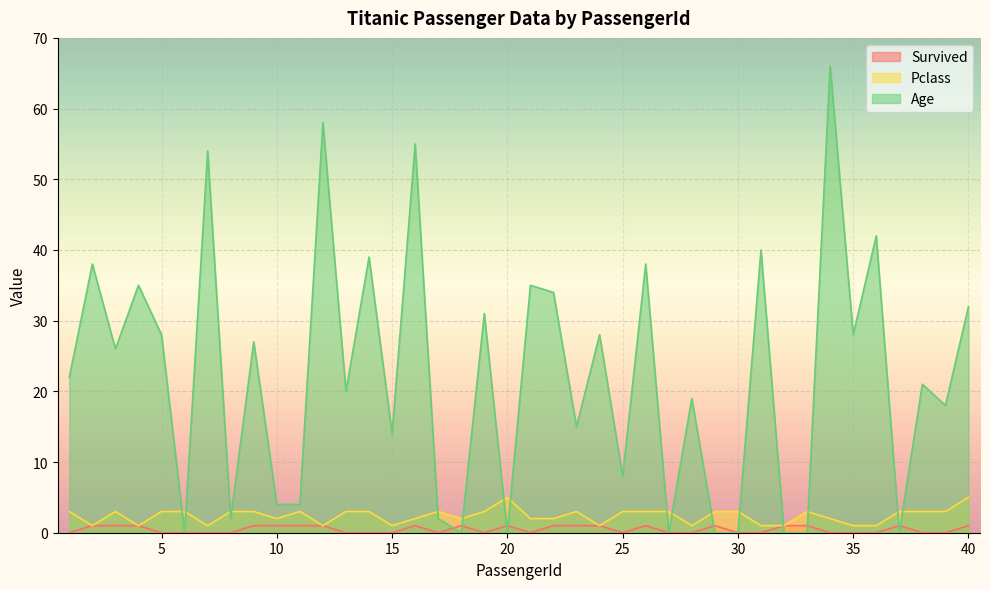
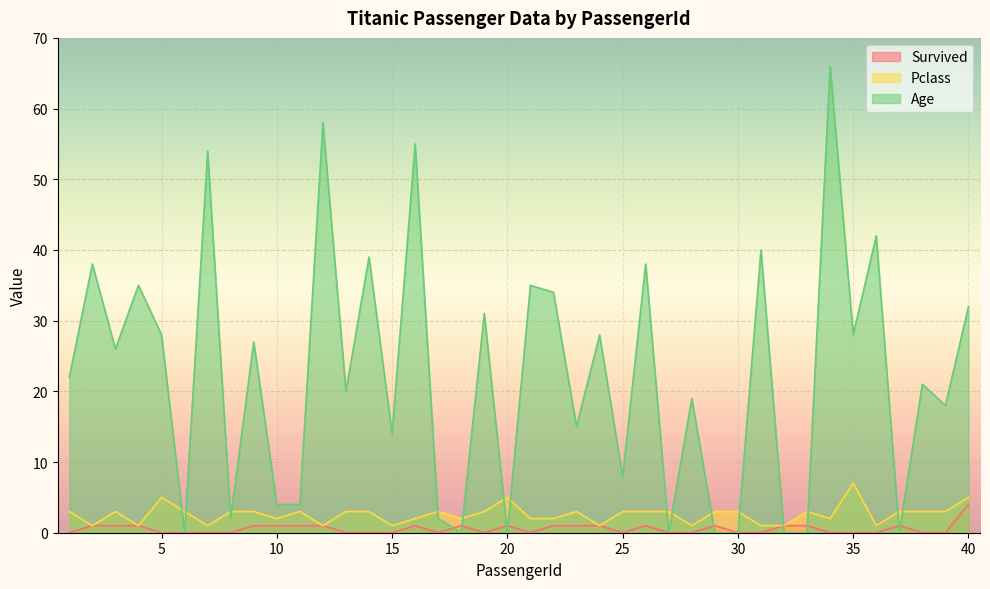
  {
    "Survived": {
      "5": 0,
      "10": 1,
      "15": 0,
      "20": 1,
      "25": 0,
      "35": 0,
-     "40": 1
+     "40": 4
    },
    "Pclass": {
-     "5": 3,
+     "5": 5,
      "10": 2,
      "15": 1,
      "20": 5,
      "25": 3,
      "30": 3,
-     "35": 1,
+     "35": 7,
      "40": 5
    },
    "Age": {
      "5": 28,
      "10": 4,
      "15": 14,
      "20": 0,
      "25": 8,
      "35": 28,
      "40": 32
    }
  }
